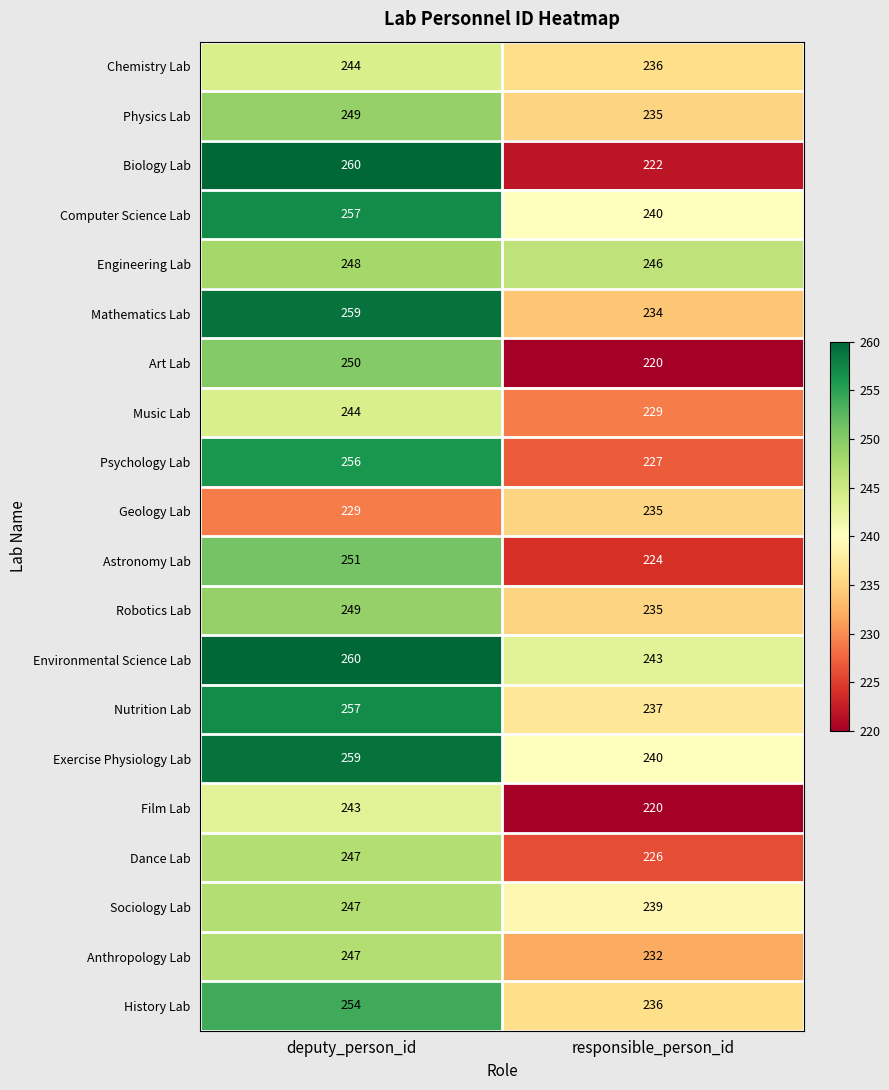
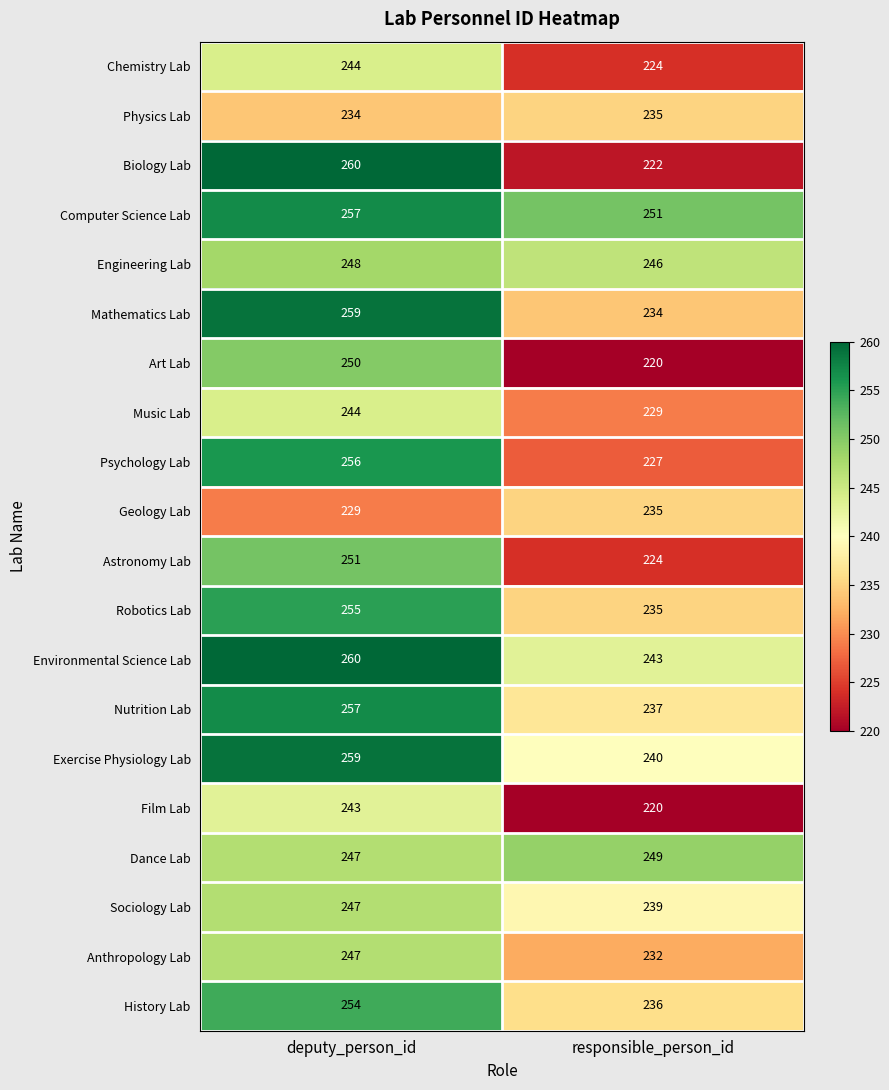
  {
    "Chemistry Lab": {
      "deputy_person_id": 244,
-     "responsible_person_id": 236
+     "responsible_person_id": 224
    },
    "Physics Lab": {
-     "deputy_person_id": 249,
+     "deputy_person_id": 234,
      "responsible_person_id": 235
    },
    "Biology Lab": {
      "deputy_person_id": 260,
      "responsible_person_id": 222
    },
    "Computer Science Lab": {
      "deputy_person_id": 257,
-     "responsible_person_id": 240
+     "responsible_person_id": 251
    },
    "Engineering Lab": {
      "deputy_person_id": 248,
      "responsible_person_id": 246
    },
    "Mathematics Lab": {
      "deputy_person_id": 259,
      "responsible_person_id": 234
    },
    "Art Lab": {
      "deputy_person_id": 250,
      "responsible_person_id": 220
    },
    "Music Lab": {
      "deputy_person_id": 244,
      "responsible_person_id": 229
    },
    "Psychology Lab": {
      "deputy_person_id": 256,
      "responsible_person_id": 227
    },
    "Geology Lab": {
      "deputy_person_id": 229,
      "responsible_person_id": 235
    },
    "Astronomy Lab": {
      "deputy_person_id": 251,
      "responsible_person_id": 224
    },
    "Robotics Lab": {
-     "deputy_person_id": 249,
+     "deputy_person_id": 255,
      "responsible_person_id": 235
    },
    "Environmental Science Lab": {
      "deputy_person_id": 260,
      "responsible_person_id": 243
    },
    "Nutrition Lab": {
      "deputy_person_id": 257,
      "responsible_person_id": 237
    },
    "Exercise Physiology Lab": {
      "deputy_person_id": 259,
      "responsible_person_id": 240
    },
    "Film Lab": {
      "deputy_person_id": 243,
      "responsible_person_id": 220
    },
    "Dance Lab": {
      "deputy_person_id": 247,
-     "responsible_person_id": 226
+     "responsible_person_id": 249
    },
    "Sociology Lab": {
      "deputy_person_id": 247,
      "responsible_person_id": 239
    },
    "Anthropology Lab": {
      "deputy_person_id": 247,
      "responsible_person_id": 232
    },
    "History Lab": {
      "deputy_person_id": 254,
      "responsible_person_id": 236
    }
  }
